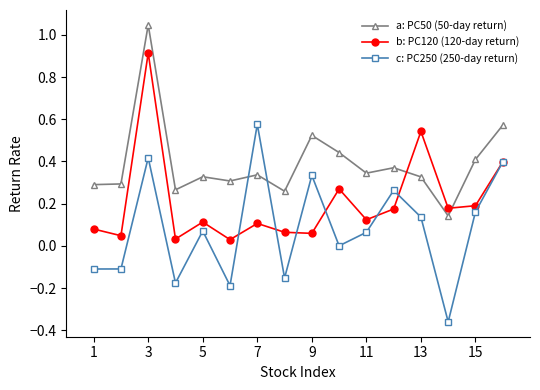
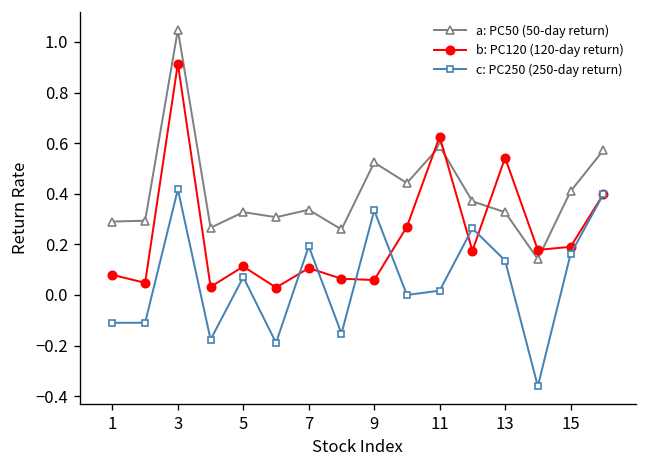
  {
    "a: PC50 (50-day return)": {
      "1": 0.29,
      "3": 1.05,
      "5": 0.33,
      "7": 0.34,
      "9": 0.52,
-     "11": 0.34,
+     "11": 0.59,
      "13": 0.33,
      "15": 0.41
    },
    "b: PC120 (120-day return)": {
      "1": 0.08,
      "3": 0.91,
      "5": 0.11,
      "7": 0.11,
      "9": 0.06,
-     "11": 0.12,
+     "11": 0.63,
      "13": 0.54,
      "15": 0.19
    },
    "c: PC250 (250-day return)": {
      "1": -0.11,
      "3": 0.42,
      "5": 0.07,
-     "7": 0.58,
+     "7": 0.19,
      "9": 0.33,
-     "11": 0.06,
+     "11": 0.02,
      "13": 0.14,
      "15": 0.16
    }
  }
